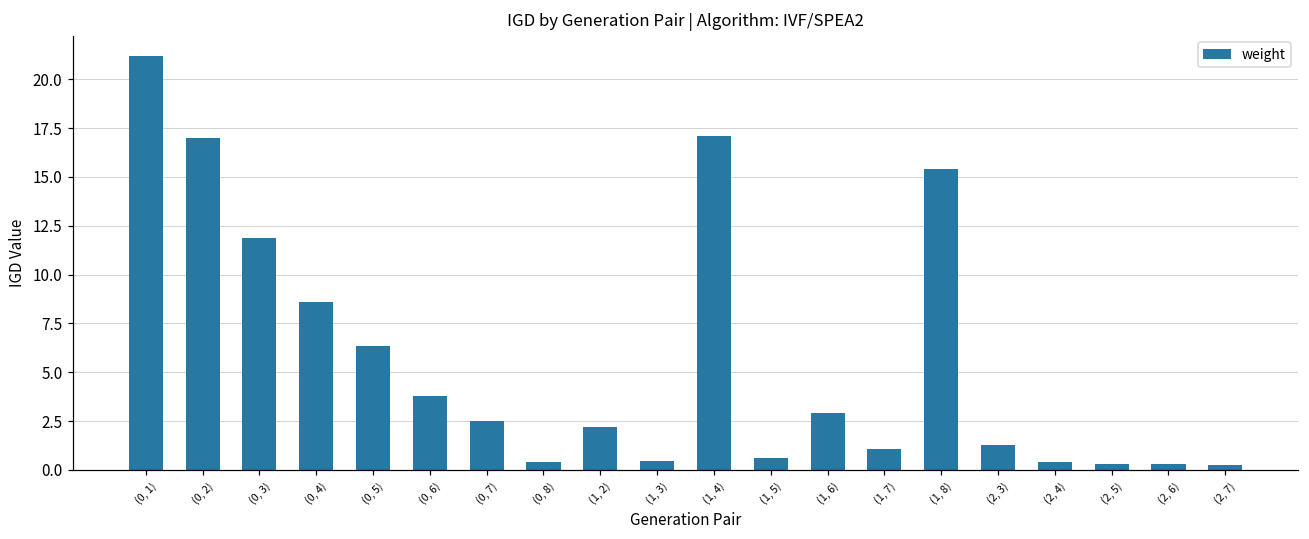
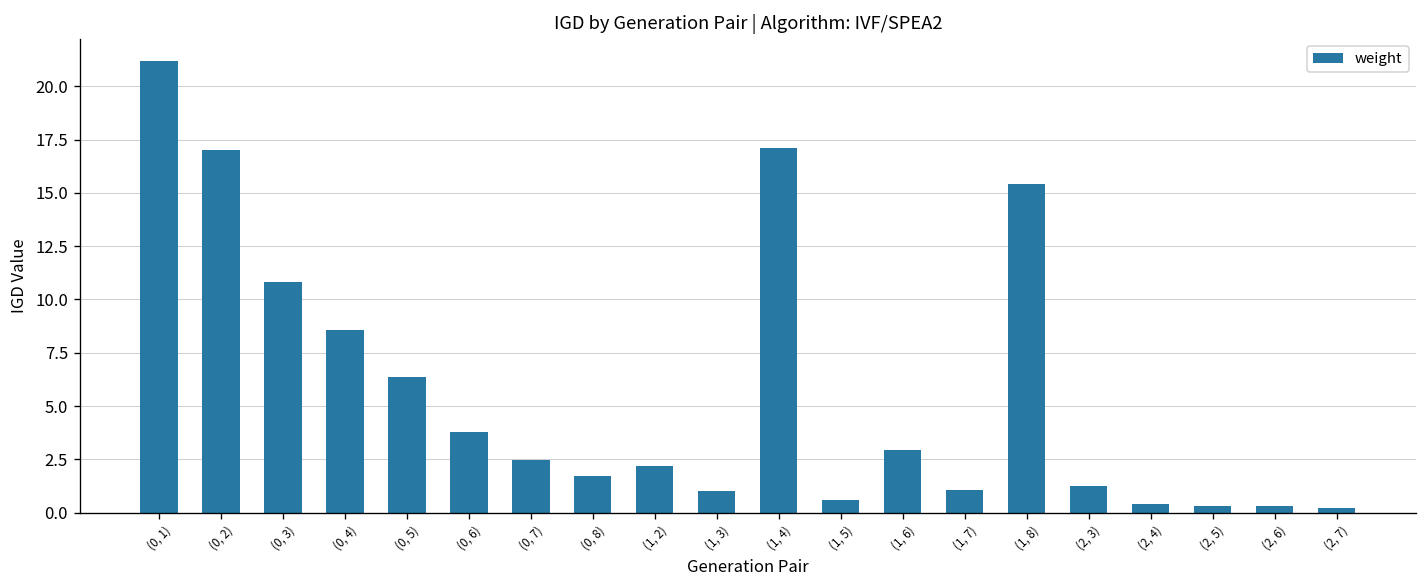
  {
    "(0, 1)": 21.2,
    "(0, 2)": 17.0,
-   "(0, 3)": 11.9,
+   "(0, 3)": 10.8,
    "(0, 4)": 8.6,
    "(0, 5)": 6.4,
    "(0, 6)": 3.8,
    "(0, 7)": 2.5,
-   "(0, 8)": 0.4,
+   "(0, 8)": 1.7,
    "(1, 2)": 2.2,
-   "(1, 3)": 0.4,
+   "(1, 3)": 1.0,
    "(1, 4)": 17.1,
    "(1, 5)": 0.6,
    "(1, 6)": 2.9,
    "(1, 7)": 1.0,
    "(1, 8)": 15.4,
    "(2, 3)": 1.3,
    "(2, 4)": 0.4,
    "(2, 5)": 0.3,
    "(2, 6)": 0.3,
    "(2, 7)": 0.2
  }
